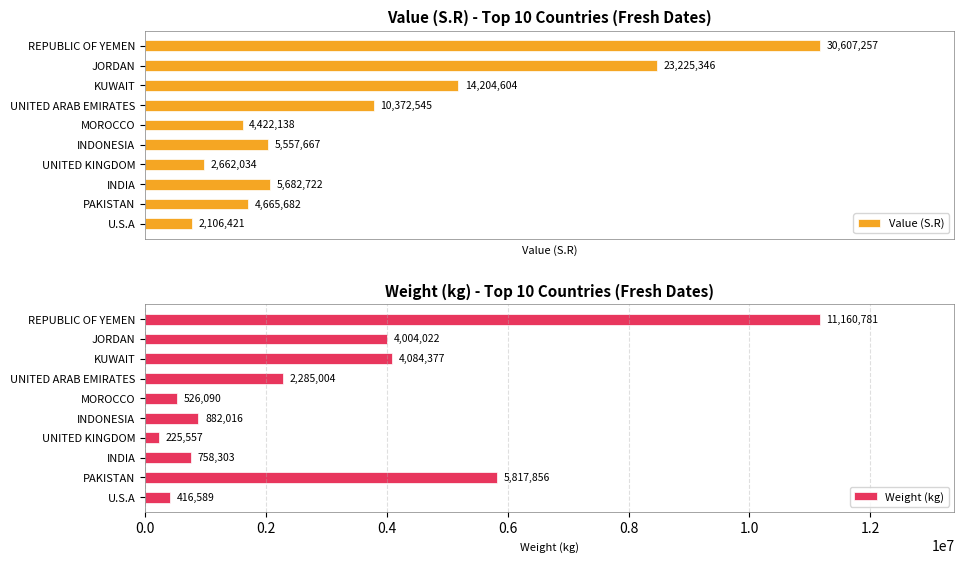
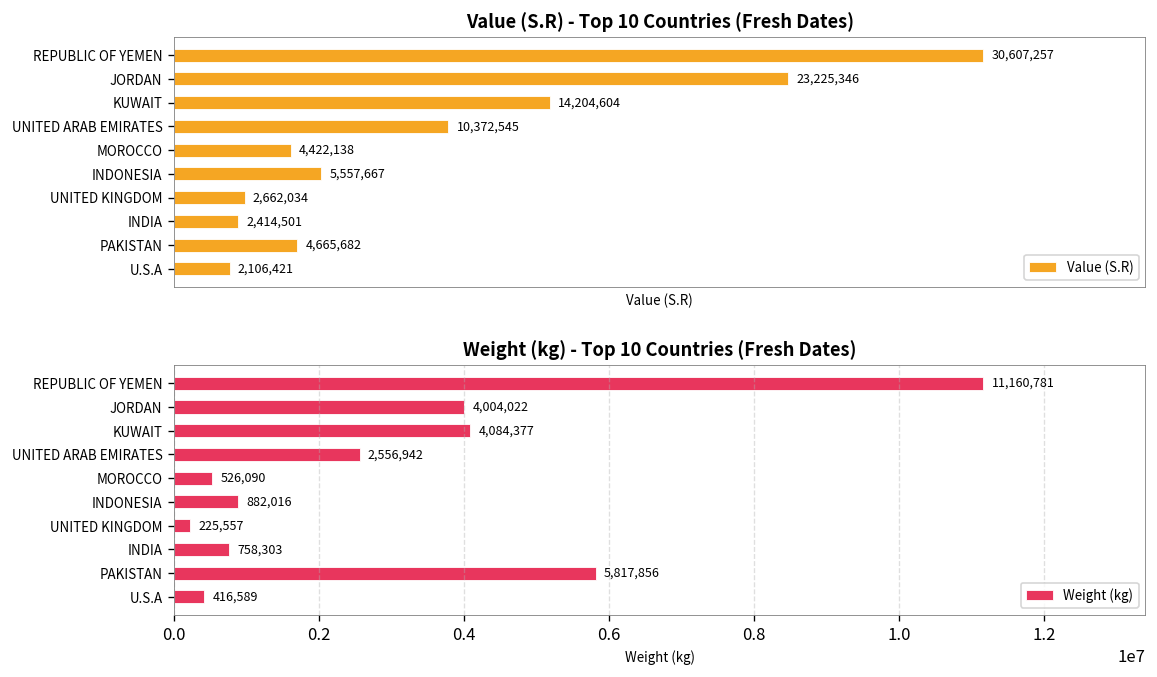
  {
    "Value (S.R) - Top 10 Countries (Fresh Dates)": {
      "REPUBLIC OF YEMEN": "30,607,257",
      "JORDAN": "23,225,346",
      "KUWAIT": "14,204,604",
      "UNITED ARAB EMIRATES": "10,372,545",
      "MOROCCO": "4,422,138",
      "INDONESIA": "5,557,667",
      "UNITED KINGDOM": "2,662,034",
-     "INDIA": "5,682,722",
+     "INDIA": "2,414,501",
      "PAKISTAN": "4,665,682",
      "U.S.A": "2,106,421"
    },
    "Weight (kg) - Top 10 Countries (Fresh Dates)": {
      "REPUBLIC OF YEMEN": "11,160,781",
      "JORDAN": "4,004,022",
      "KUWAIT": "4,084,377",
-     "UNITED ARAB EMIRATES": "2,285,004",
+     "UNITED ARAB EMIRATES": "2,556,942",
      "MOROCCO": "526,090",
      "INDONESIA": "882,016",
      "UNITED KINGDOM": "225,557",
      "INDIA": "758,303",
      "PAKISTAN": "5,817,856",
      "U.S.A": "416,589"
    }
  }
